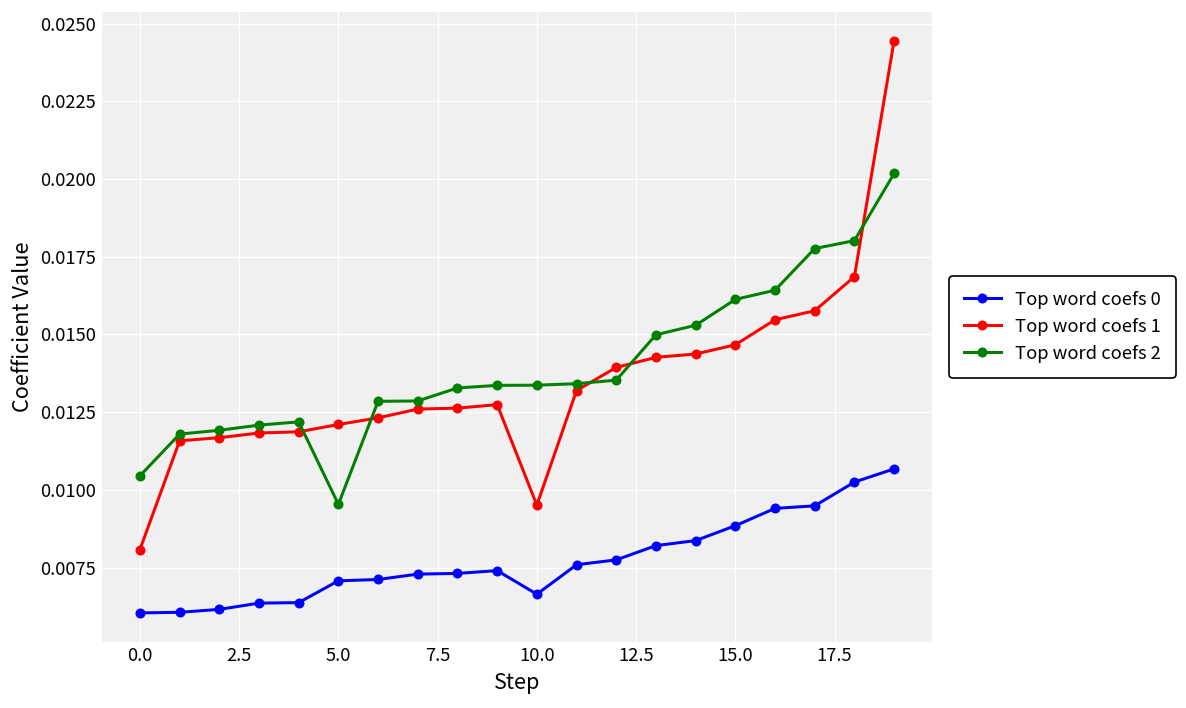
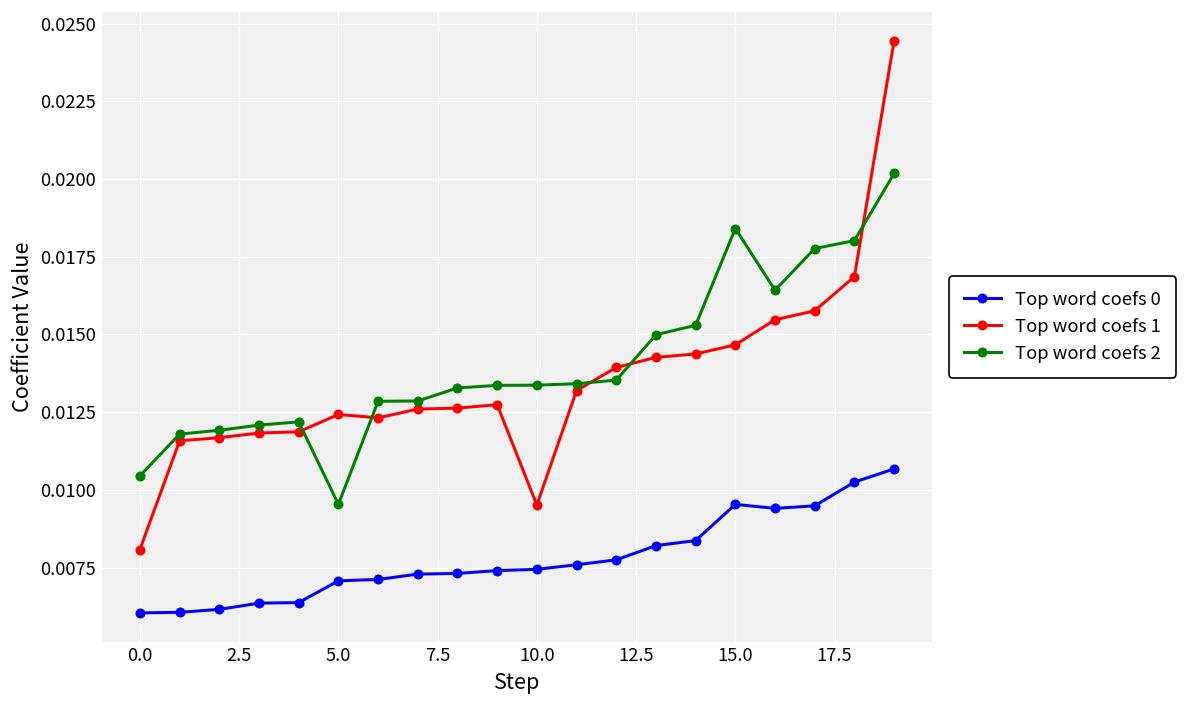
  {
    "Top word coefs 0": {
      "0.0": 0.0060,
      "5.0": 0.0071,
-     "10.0": 0.0066,
-     "15.0": 0.0088
+     "10.0": 0.0074,
+     "15.0": 0.0095
    },
    "Top word coefs 1": {
      "0.0": 0.0081,
-     "5.0": 0.0121,
+     "5.0": 0.0124,
      "10.0": 0.0095,
      "15.0": 0.0147
    },
    "Top word coefs 2": {
      "0.0": 0.0104,
      "5.0": 0.0095,
      "10.0": 0.0134,
-     "15.0": 0.0161
+     "15.0": 0.0184
    }
  }
